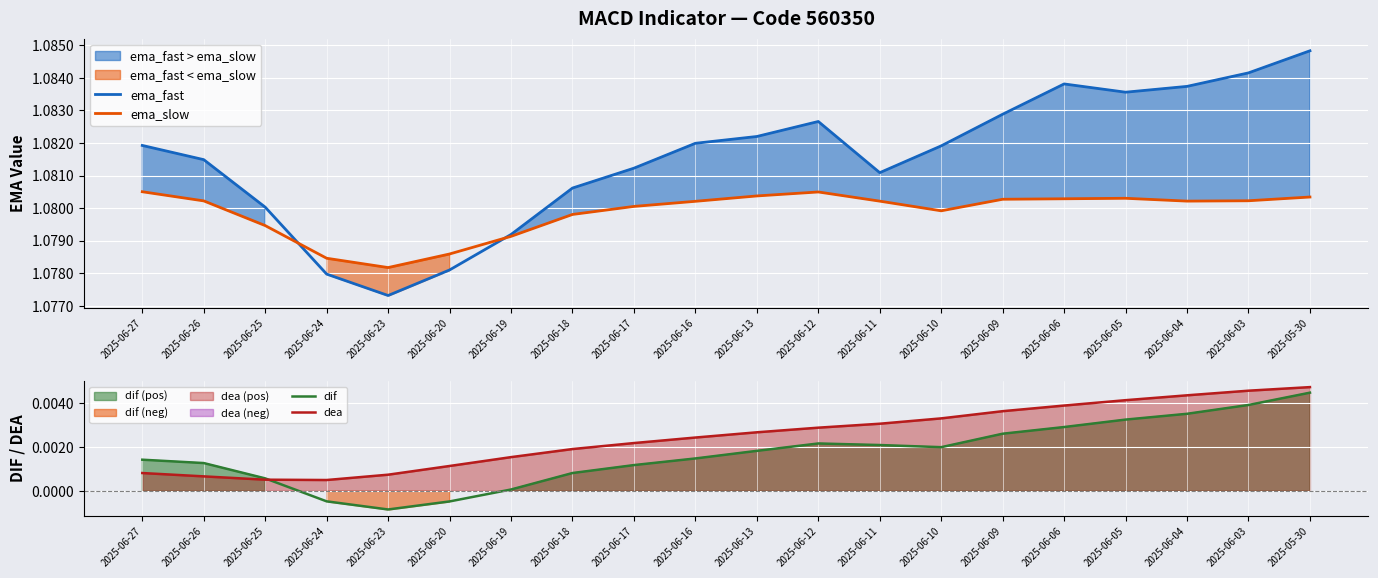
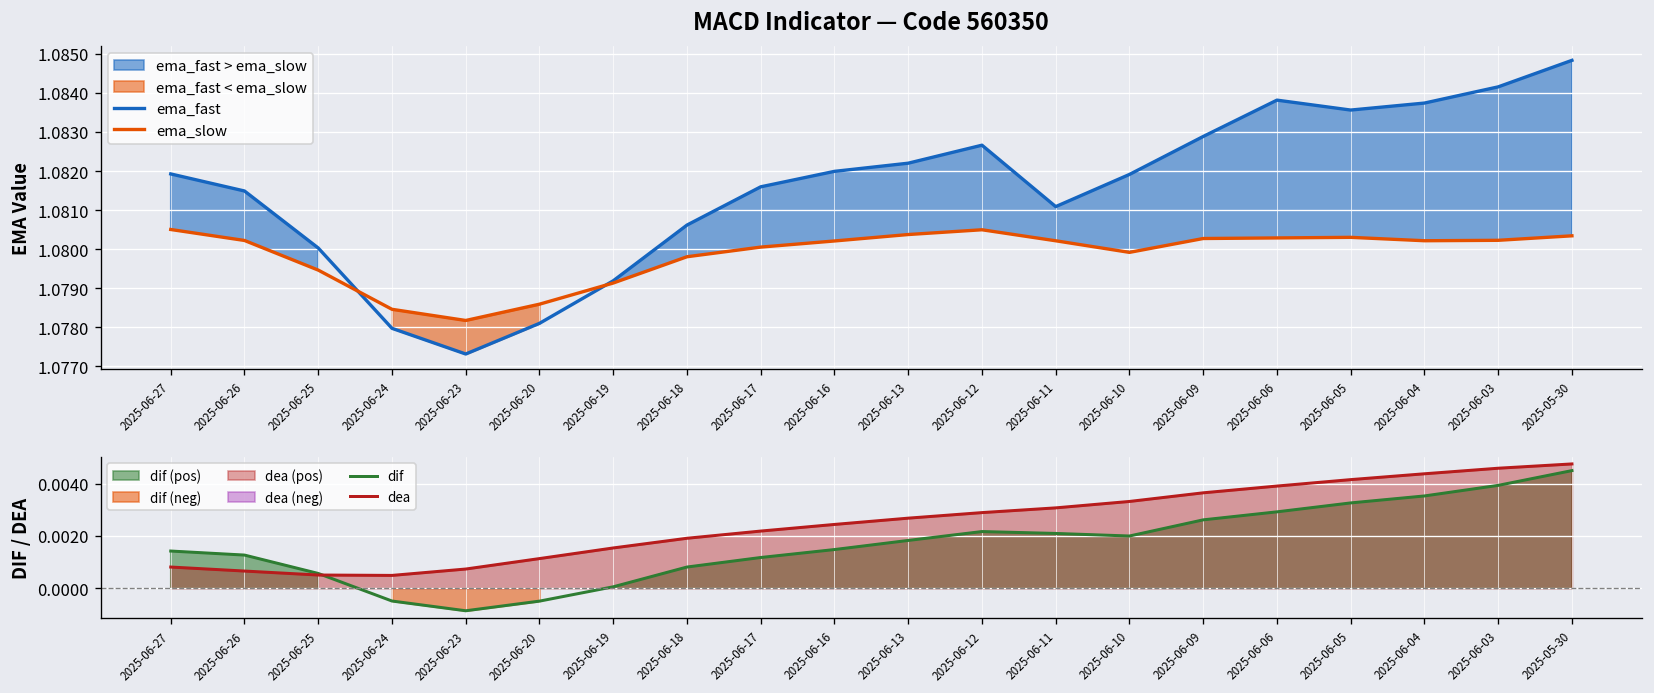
  {
    "MACD Indicator — Code 560350": {
      "ema_fast": {
        "2025-06-27": 1.0819,
        "2025-06-26": 1.0815,
        "2025-06-25": 1.0800,
        "2025-06-24": 1.0780,
        "2025-06-23": 1.0773,
        "2025-06-20": 1.0781,
        "2025-06-18": 1.0806,
-       "2025-06-17": 1.0812,
+       "2025-06-17": 1.0816,
        "2025-06-16": 1.0820,
        "2025-06-13": 1.0822,
        "2025-06-12": 1.0827,
        "2025-06-11": 1.0811,
        "2025-06-10": 1.0819,
        "2025-06-09": 1.0829,
        "2025-06-06": 1.0838,
        "2025-06-05": 1.0836,
        "2025-06-04": 1.0837,
        "2025-06-03": 1.0842,
        "2025-05-30": 1.0848
      }
    }
  }
